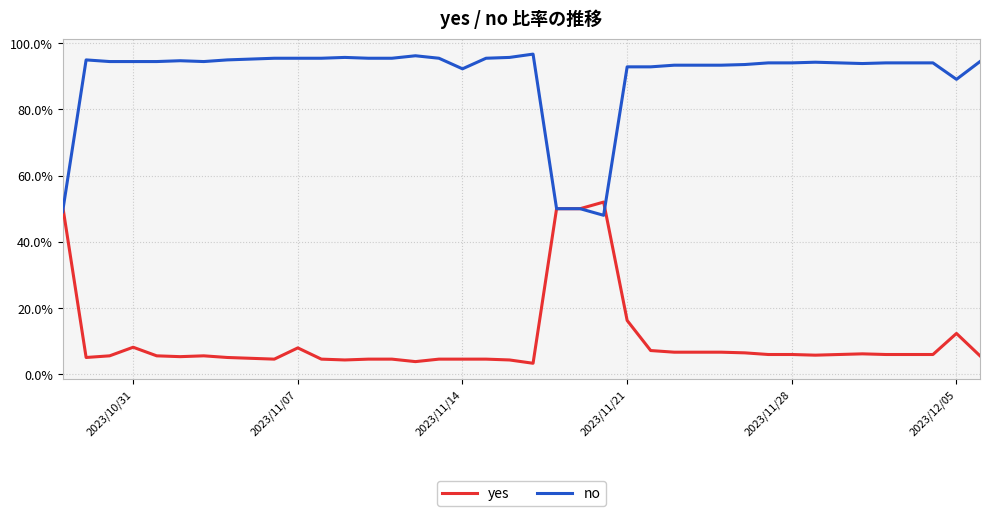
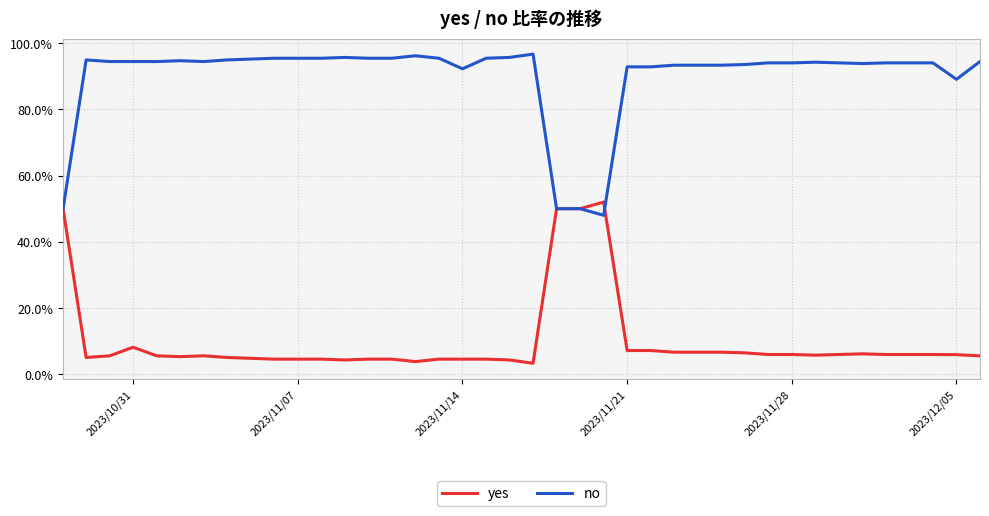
  {
    "yes": {
      "2023/10/31": "8%",
-     "2023/11/07": "8%",
+     "2023/11/07": "5%",
      "2023/11/14": "5%",
-     "2023/11/21": "16%",
+     "2023/11/21": "7%",
      "2023/11/28": "6%",
-     "2023/12/05": "12%"
+     "2023/12/05": "6%"
    },
    "no": {
      "2023/10/31": "95%",
      "2023/11/07": "96%",
      "2023/11/14": "92%",
      "2023/11/21": "93%",
      "2023/11/28": "94%",
      "2023/12/05": "89%"
    }
  }
